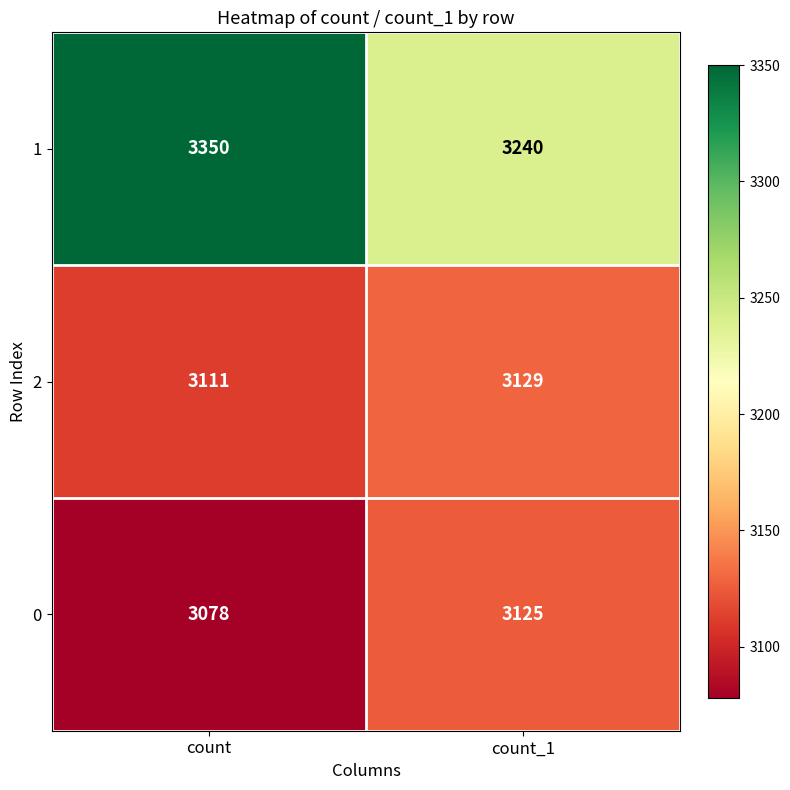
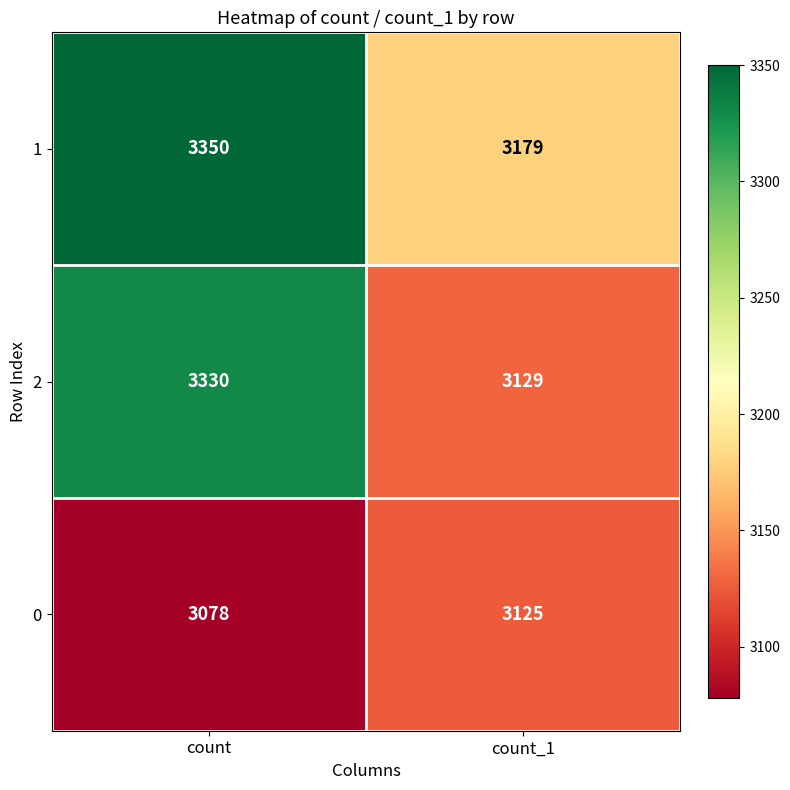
  {
    "1": {
      "count": 3350,
-     "count_1": 3240
+     "count_1": 3179
    },
    "2": {
-     "count": 3111,
+     "count": 3330,
      "count_1": 3129
    },
    "0": {
      "count": 3078,
      "count_1": 3125
    }
  }
